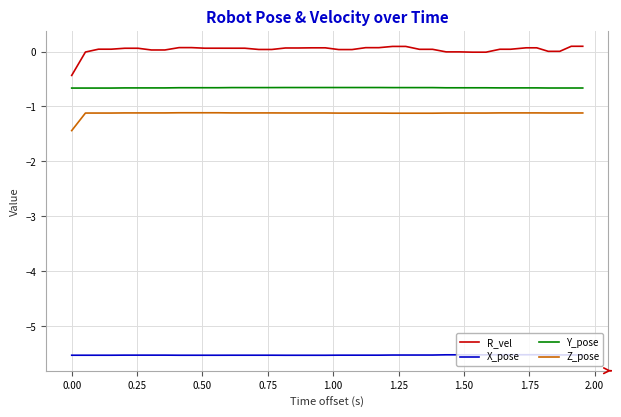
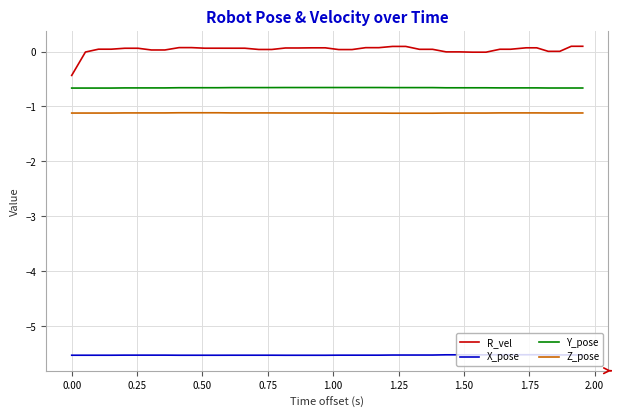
  {
    "R_vel": {
      "0.00": -0.4
    },
    "X_pose": {
      "0.00": -5.5
    },
    "Y_pose": {
      "0.00": -0.7
    },
    "Z_pose": {
-     "0.00": -1.4
+     "0.00": -1.1
    }
  }
